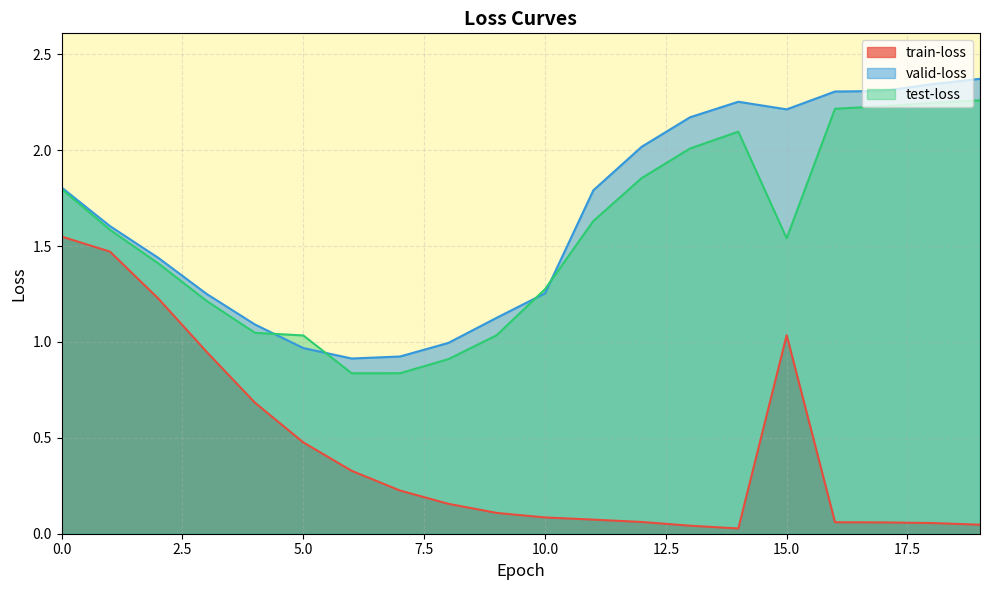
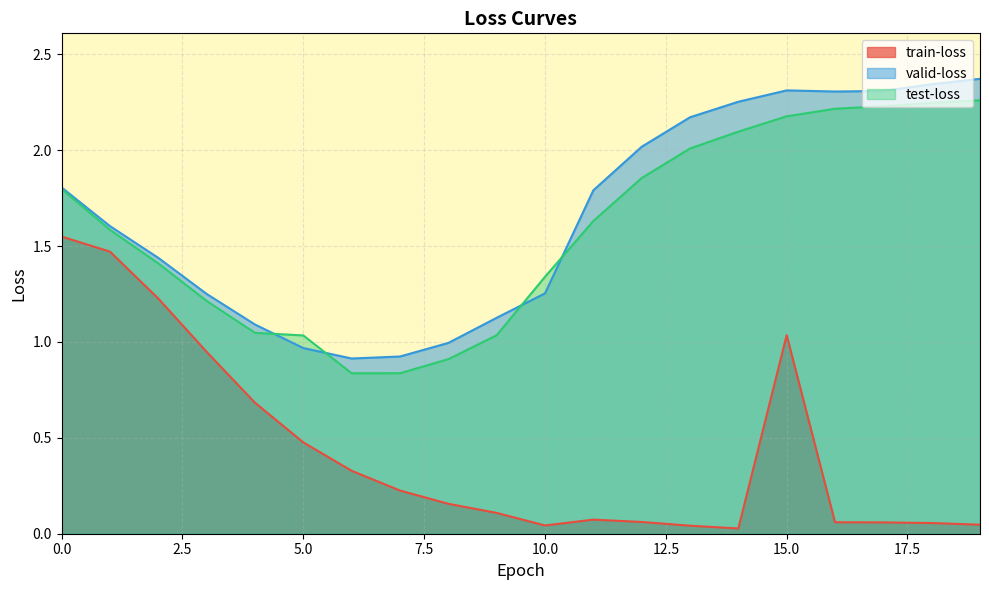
  {
    "train-loss": {
      "0.0": 1.55,
      "5.0": 0.48,
-     "10.0": 0.08,
+     "10.0": 0.04,
      "15.0": 1.04
    },
    "valid-loss": {
      "5.0": 0.97,
      "10.0": 1.25,
-     "15.0": 2.21
+     "15.0": 2.31
    },
    "test-loss": {
      "5.0": 1.03,
-     "10.0": 1.27,
-     "15.0": 1.54
+     "10.0": 1.34,
+     "15.0": 2.18
    }
  }
